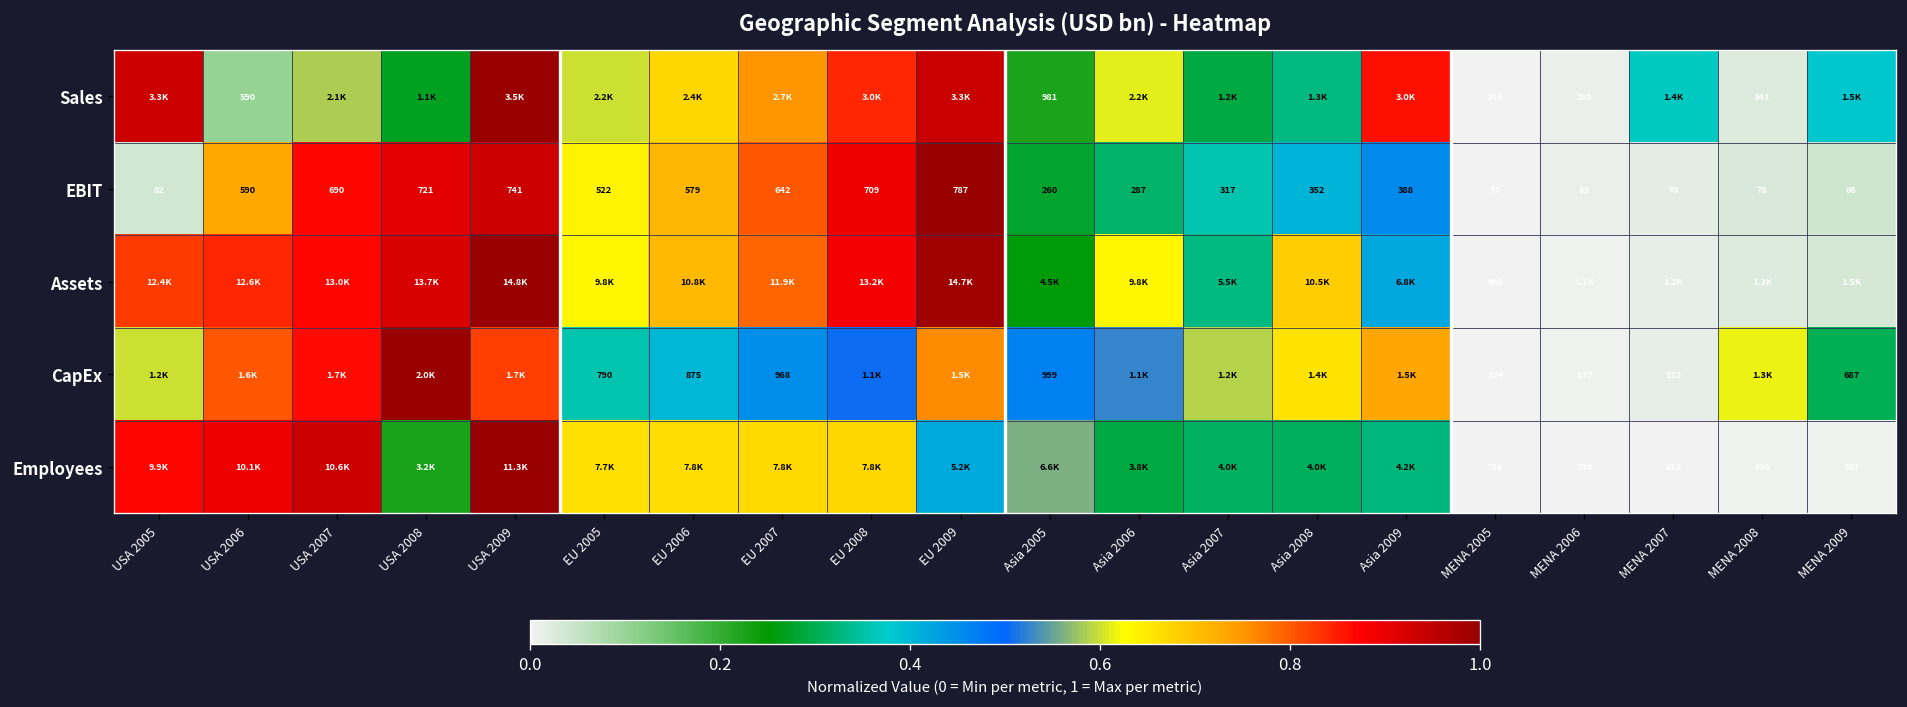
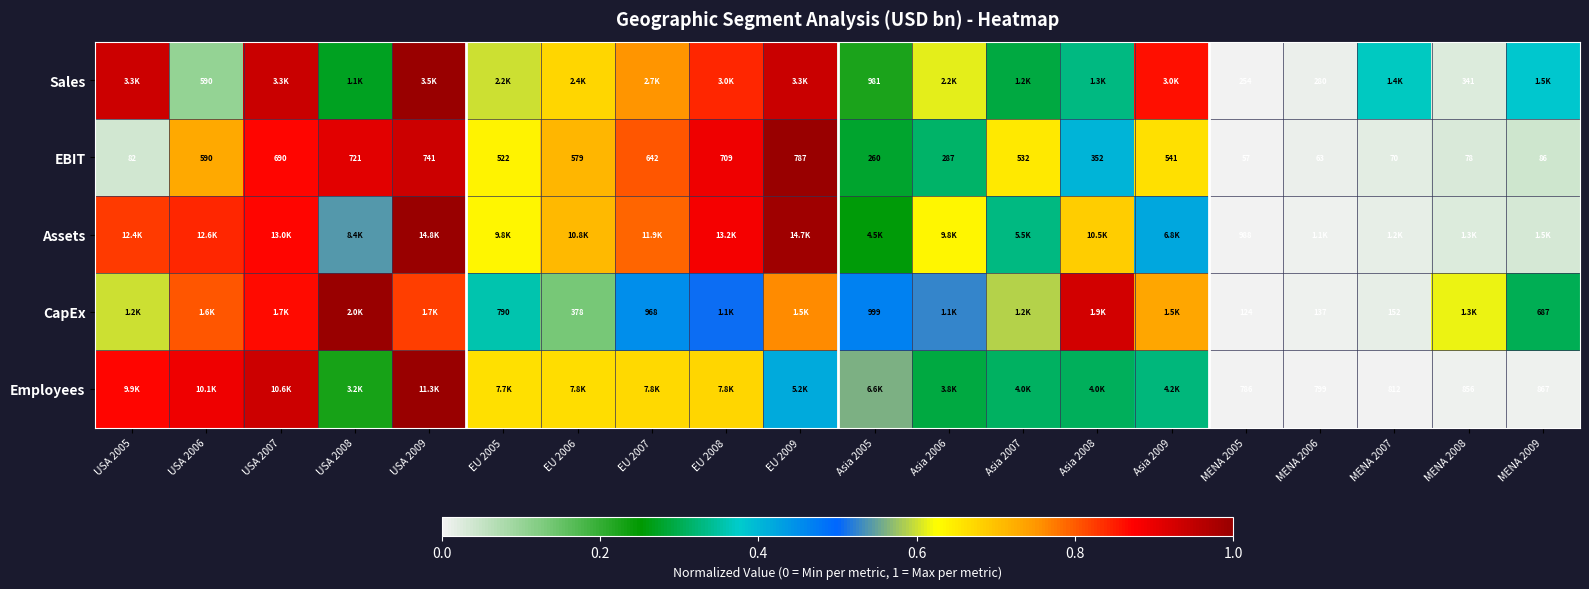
  {
    "Sales": {
      "USA 2005": "3.3K",
      "USA 2006": "590",
-     "USA 2007": "2.1K",
+     "USA 2007": "3.3K",
      "USA 2008": "1.1K",
      "USA 2009": "3.5K",
      "EU 2005": "2.2K",
      "EU 2006": "2.4K",
      "EU 2007": "2.7K",
      "EU 2008": "3.0K",
      "EU 2009": "3.3K",
      "Asia 2005": "981",
      "Asia 2006": "2.2K",
      "Asia 2007": "1.2K",
      "Asia 2008": "1.3K",
      "Asia 2009": "3.0K",
      "MENA 2007": "1.4K",
      "MENA 2009": "1.5K"
    },
    "EBIT": {
      "USA 2006": "590",
      "USA 2007": "690",
      "USA 2008": "721",
      "USA 2009": "741",
      "EU 2005": "522",
      "EU 2006": "579",
      "EU 2007": "642",
      "EU 2008": "709",
      "EU 2009": "787",
      "Asia 2005": "260",
      "Asia 2006": "287",
-     "Asia 2007": "317",
+     "Asia 2007": "532",
      "Asia 2008": "352",
-     "Asia 2009": "388",
+     "Asia 2009": "541",
      "MENA 2009": "86"
    },
    "Assets": {
      "USA 2005": "12.4K",
      "USA 2006": "12.6K",
      "USA 2007": "13.0K",
-     "USA 2008": "13.7K",
+     "USA 2008": "8.4K",
      "USA 2009": "14.8K",
      "EU 2005": "9.8K",
      "EU 2006": "10.8K",
      "EU 2007": "11.9K",
      "EU 2008": "13.2K",
      "EU 2009": "14.7K",
      "Asia 2005": "4.5K",
      "Asia 2006": "9.8K",
      "Asia 2007": "5.5K",
      "Asia 2008": "10.5K",
      "Asia 2009": "6.8K"
    },
    "CapEx": {
      "USA 2005": "1.2K",
      "USA 2006": "1.6K",
      "USA 2007": "1.7K",
      "USA 2008": "2.0K",
      "USA 2009": "1.7K",
      "EU 2005": "790",
-     "EU 2006": "875",
+     "EU 2006": "378",
      "EU 2007": "968",
      "EU 2008": "1.1K",
      "EU 2009": "1.5K",
      "Asia 2005": "999",
      "Asia 2006": "1.1K",
      "Asia 2007": "1.2K",
-     "Asia 2008": "1.4K",
+     "Asia 2008": "1.9K",
      "Asia 2009": "1.5K",
      "MENA 2008": "1.3K",
      "MENA 2009": "687"
    },
    "Employees": {
      "USA 2005": "9.9K",
      "USA 2006": "10.1K",
      "USA 2007": "10.6K",
      "USA 2008": "3.2K",
      "USA 2009": "11.3K",
      "EU 2005": "7.7K",
      "EU 2006": "7.8K",
      "EU 2007": "7.8K",
      "EU 2008": "7.8K",
      "EU 2009": "5.2K",
      "Asia 2005": "6.6K",
      "Asia 2006": "3.8K",
      "Asia 2007": "4.0K",
      "Asia 2008": "4.0K",
      "Asia 2009": "4.2K"
    }
  }
